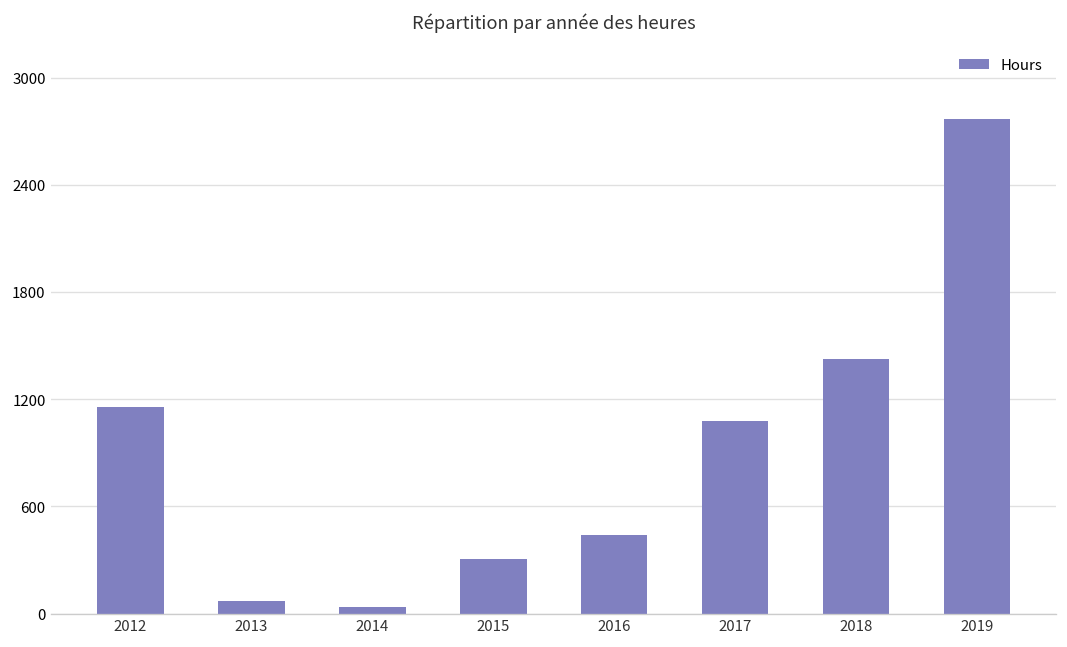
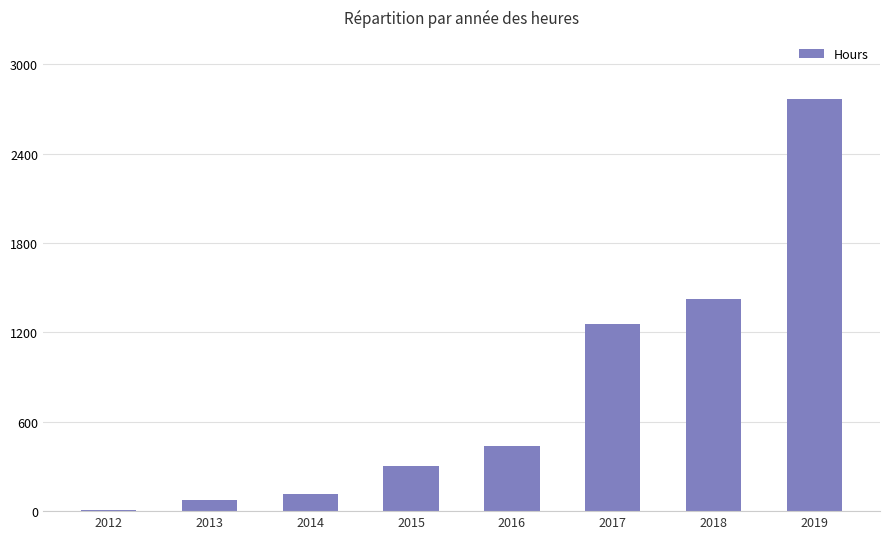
  {
-   "2012": 1160,
+   "2012": 10,
    "2013": 70,
-   "2014": 40,
+   "2014": 120,
    "2015": 300,
    "2016": 440,
-   "2017": 1080,
+   "2017": 1260,
    "2018": 1420,
    "2019": 2770
  }
